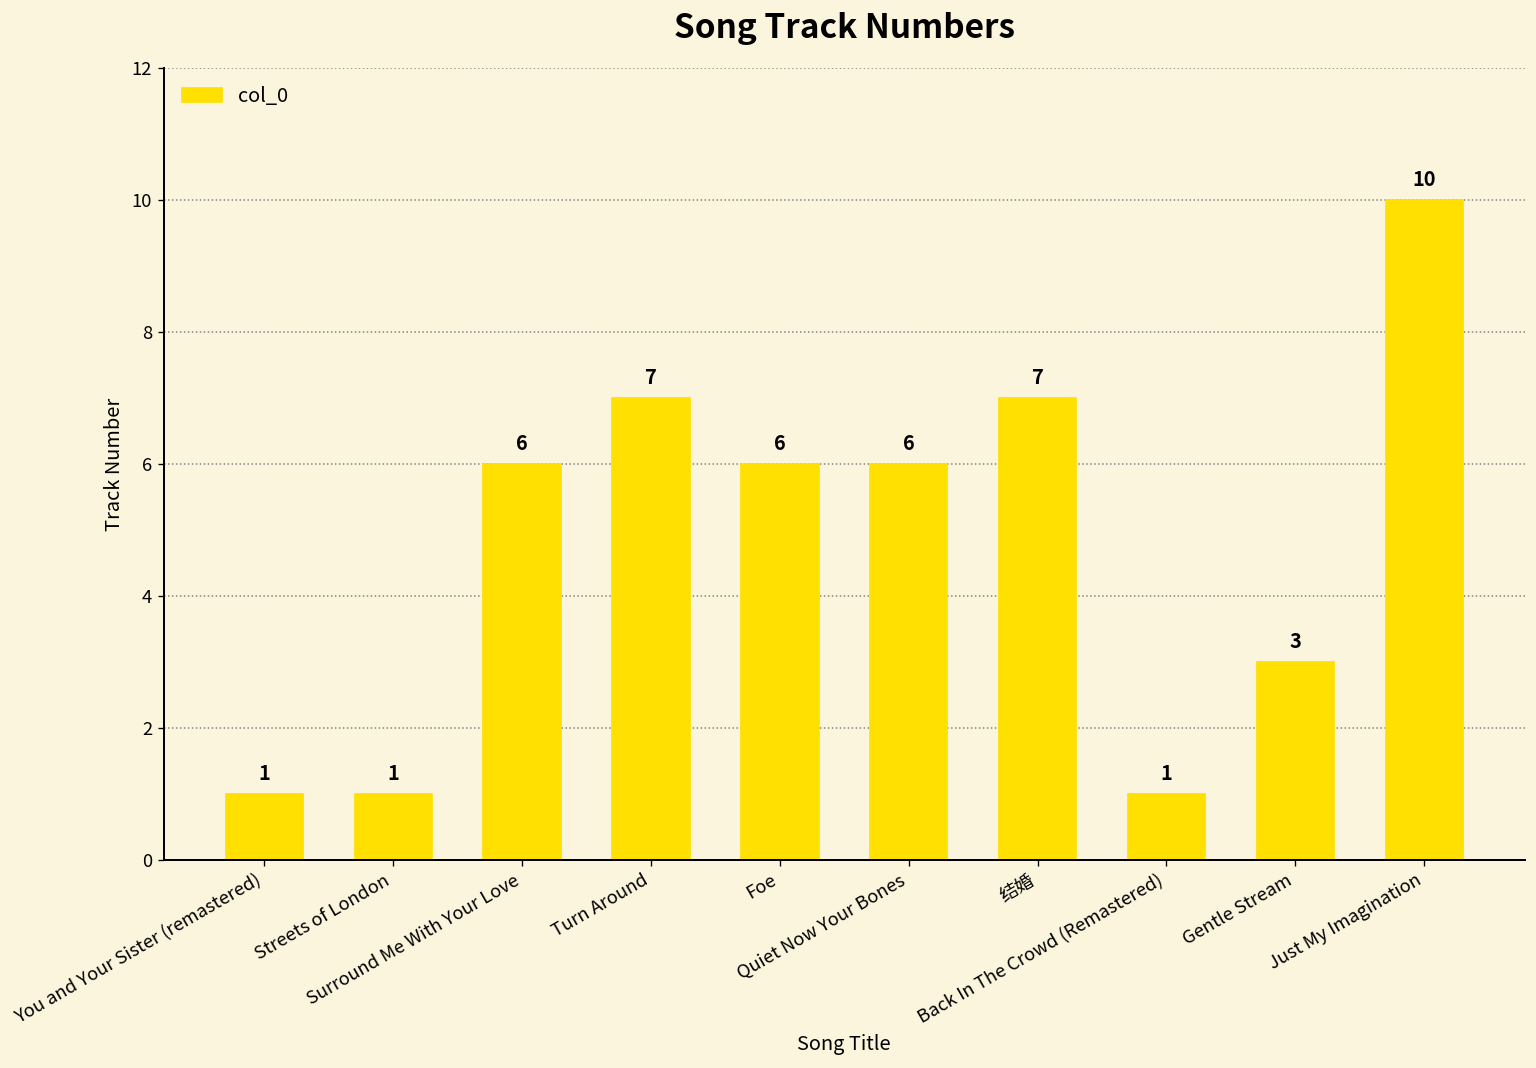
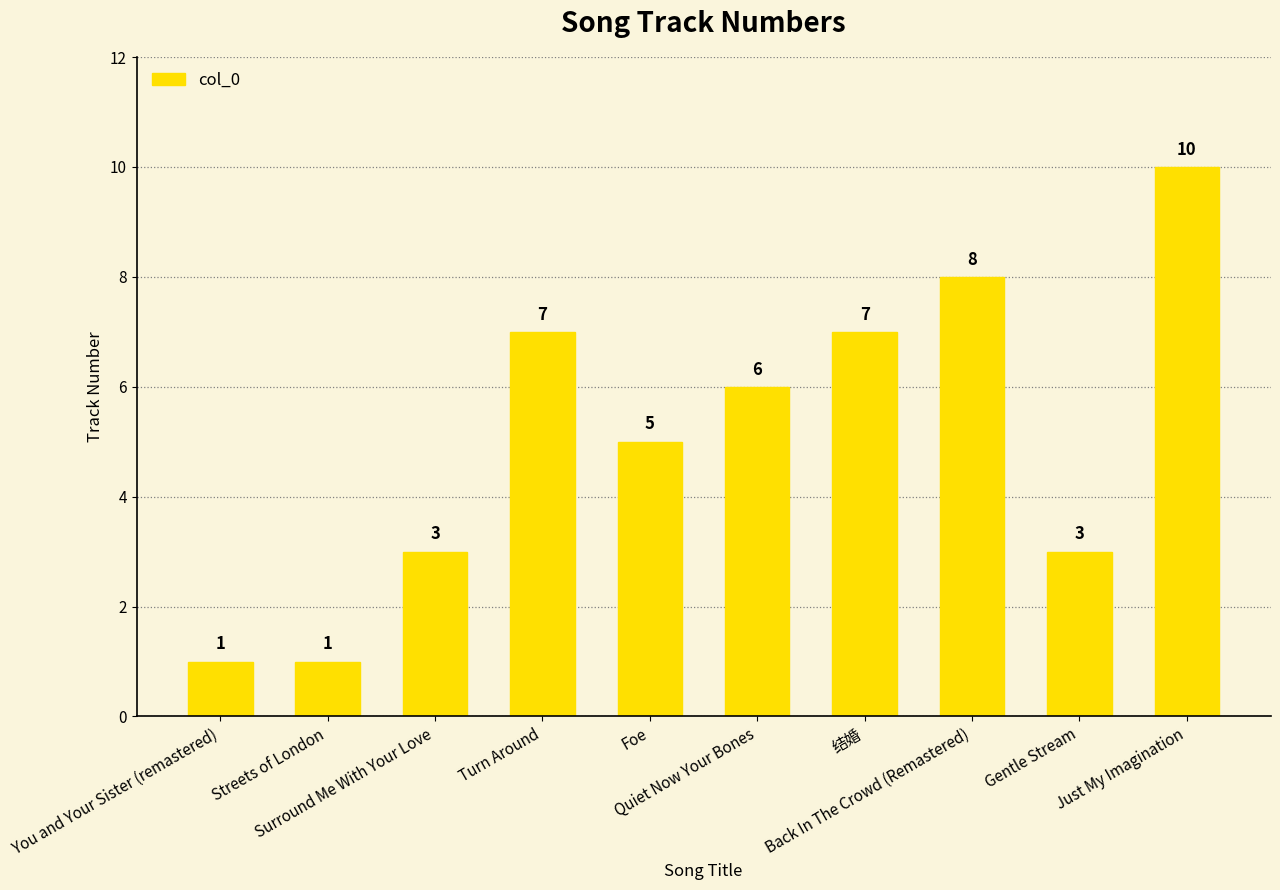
  {
    "You and Your Sister (remastered)": 1,
    "Streets of London": 1,
-   "Surround Me With Your Love": 6,
+   "Surround Me With Your Love": 3,
    "Turn Around": 7,
-   "Foe": 6,
+   "Foe": 5,
    "Quiet Now Your Bones": 6,
    "结婚": 7,
-   "Back In The Crowd (Remastered)": 1,
+   "Back In The Crowd (Remastered)": 8,
    "Gentle Stream": 3,
    "Just My Imagination": 10
  }
